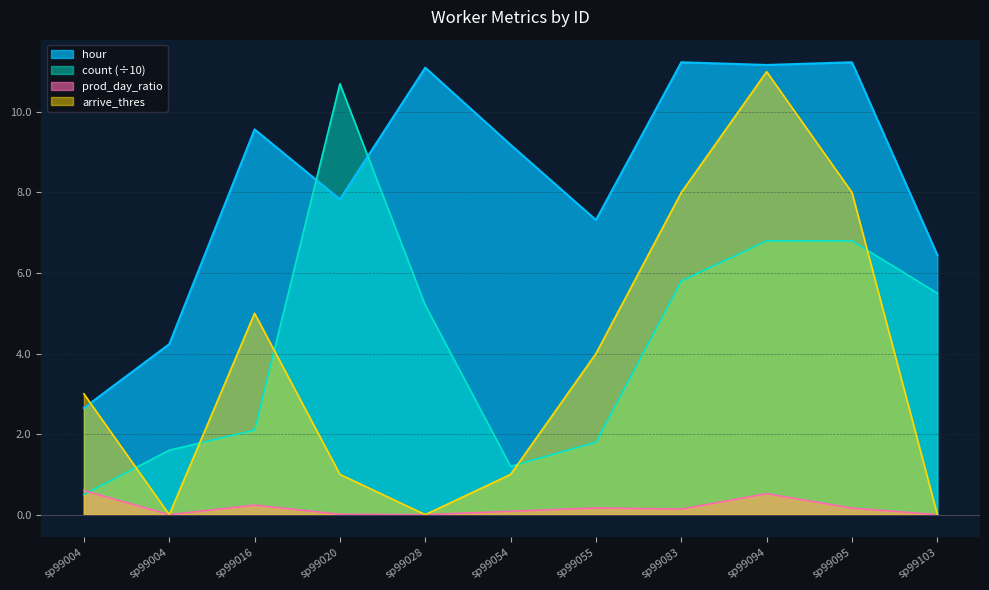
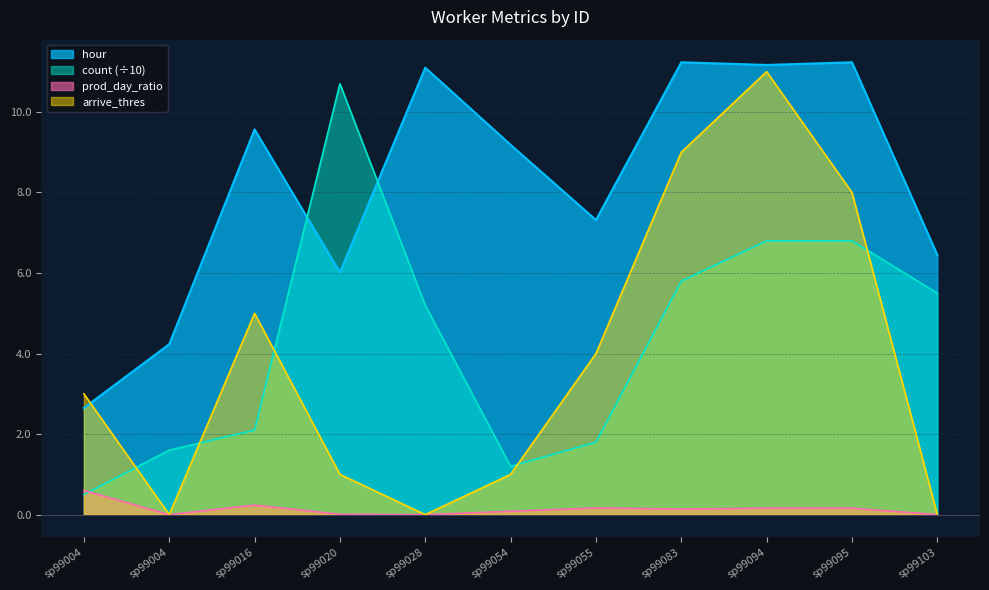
  {
    "hour": {
      "sp99016": 9.6,
-     "sp99020": 7.8,
+     "sp99020": 6.0,
      "sp99028": 11.1,
      "sp99054": 9.2,
      "sp99055": 7.3,
      "sp99083": 11.2,
      "sp99094": 11.2,
      "sp99095": 11.2,
      "sp99103": 6.5
    },
    "count (÷10)": {
      "sp99016": 2.1,
      "sp99020": 10.7,
      "sp99028": 5.2,
      "sp99054": 1.2,
      "sp99055": 1.8,
      "sp99083": 5.8,
      "sp99094": 6.8,
      "sp99095": 6.8,
      "sp99103": 5.5
    },
    "prod_day_ratio": {
      "sp99016": 0.2,
      "sp99020": 0.0,
      "sp99054": 0.1,
      "sp99055": 0.2,
      "sp99083": 0.1,
-     "sp99094": 0.5,
+     "sp99094": 0.2,
      "sp99095": 0.2
    },
    "arrive_thres": {
      "sp99016": 5,
      "sp99020": 1,
      "sp99054": 1,
      "sp99055": 4,
-     "sp99083": 8,
+     "sp99083": 9,
      "sp99094": 11,
      "sp99095": 8
    }
  }
